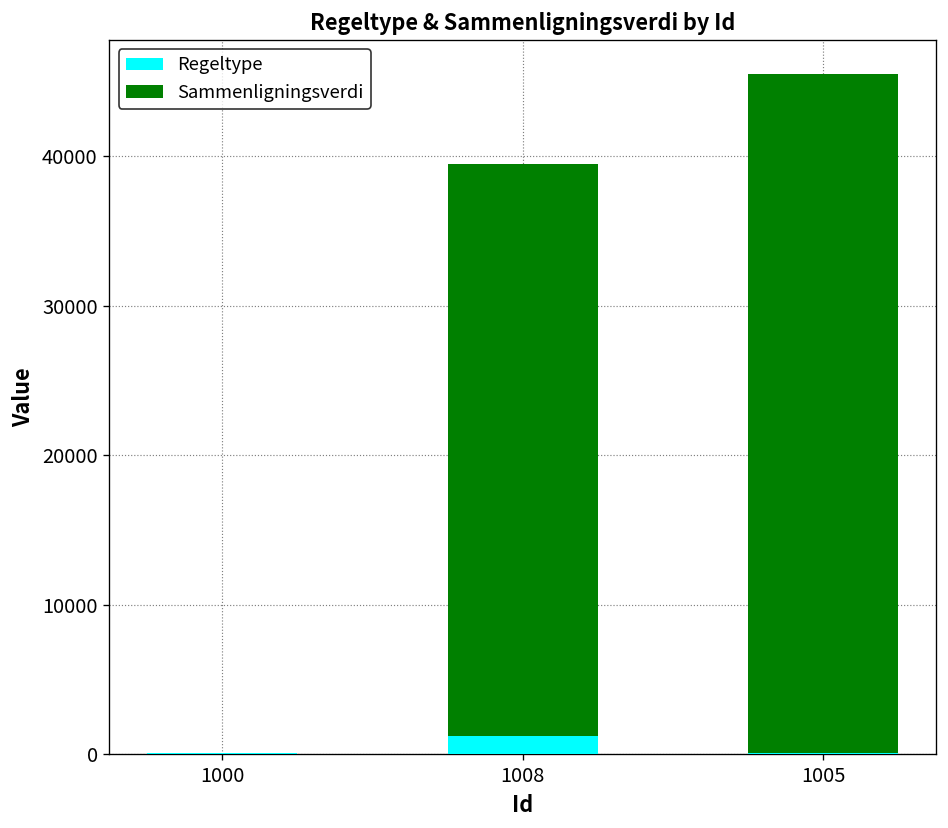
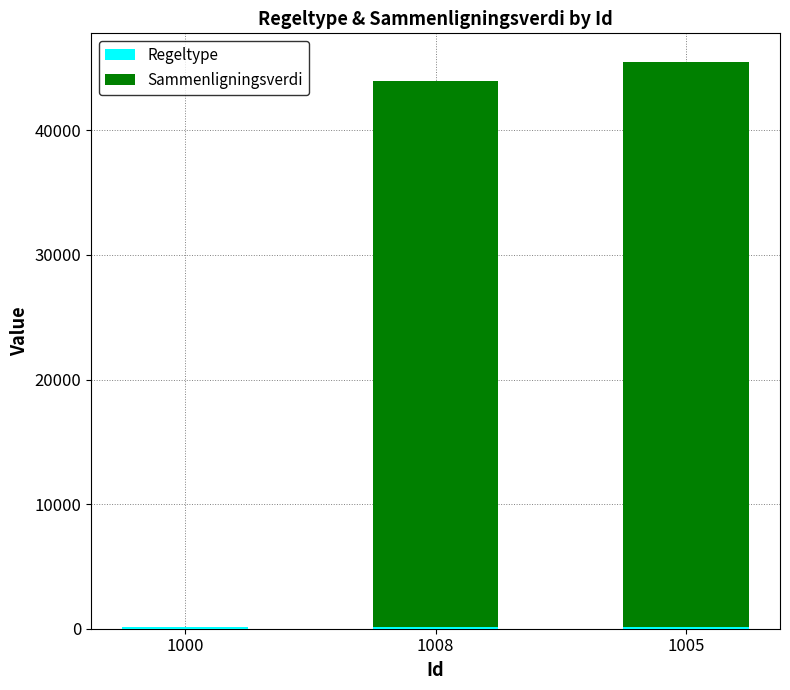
  {
    "Regeltype": {
-     "1008": 1200
+     "1008": 100
    },
    "Sammenligningsverdi": {
      "1000": 0,
-     "1008": 38300,
+     "1008": 43800,
      "1005": 45400
    }
  }
